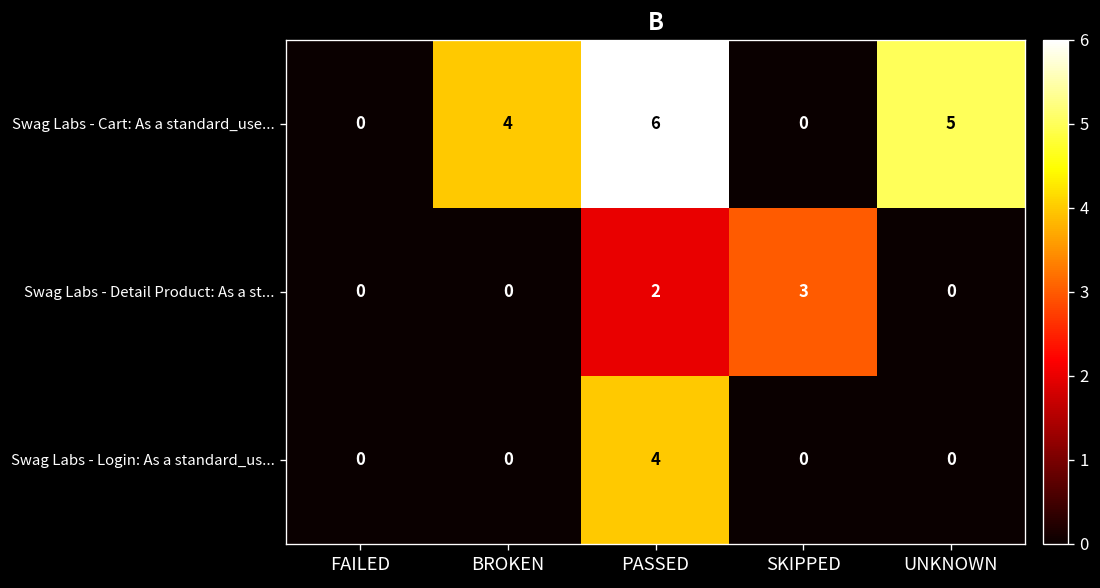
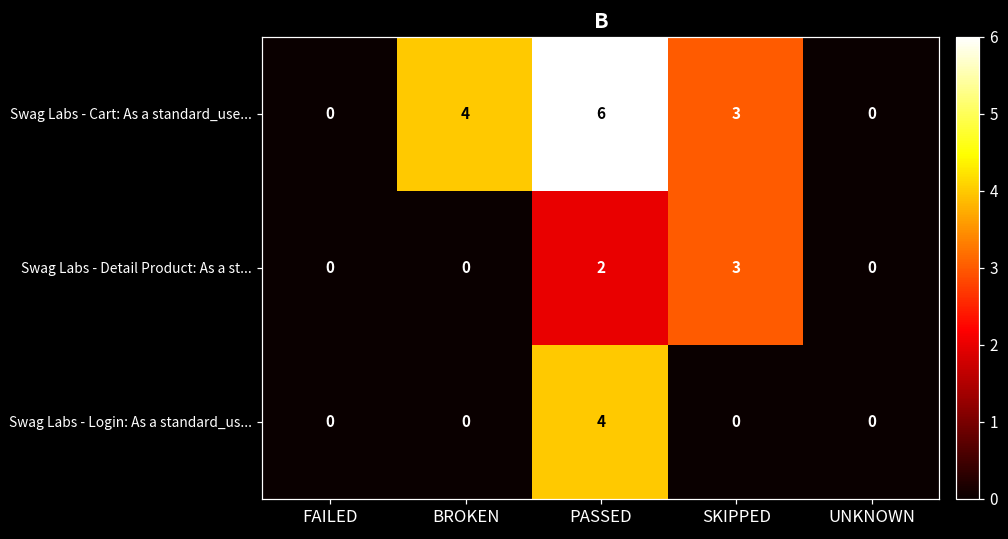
  {
    "Swag Labs - Cart: As a standard_use...": {
      "FAILED": 0,
      "BROKEN": 4,
      "PASSED": 6,
-     "SKIPPED": 0,
-     "UNKNOWN": 5
+     "SKIPPED": 3,
+     "UNKNOWN": 0
    },
    "Swag Labs - Detail Product: As a st...": {
      "FAILED": 0,
      "BROKEN": 0,
      "PASSED": 2,
      "SKIPPED": 3,
      "UNKNOWN": 0
    },
    "Swag Labs - Login: As a standard_us...": {
      "FAILED": 0,
      "BROKEN": 0,
      "PASSED": 4,
      "SKIPPED": 0,
      "UNKNOWN": 0
    }
  }
